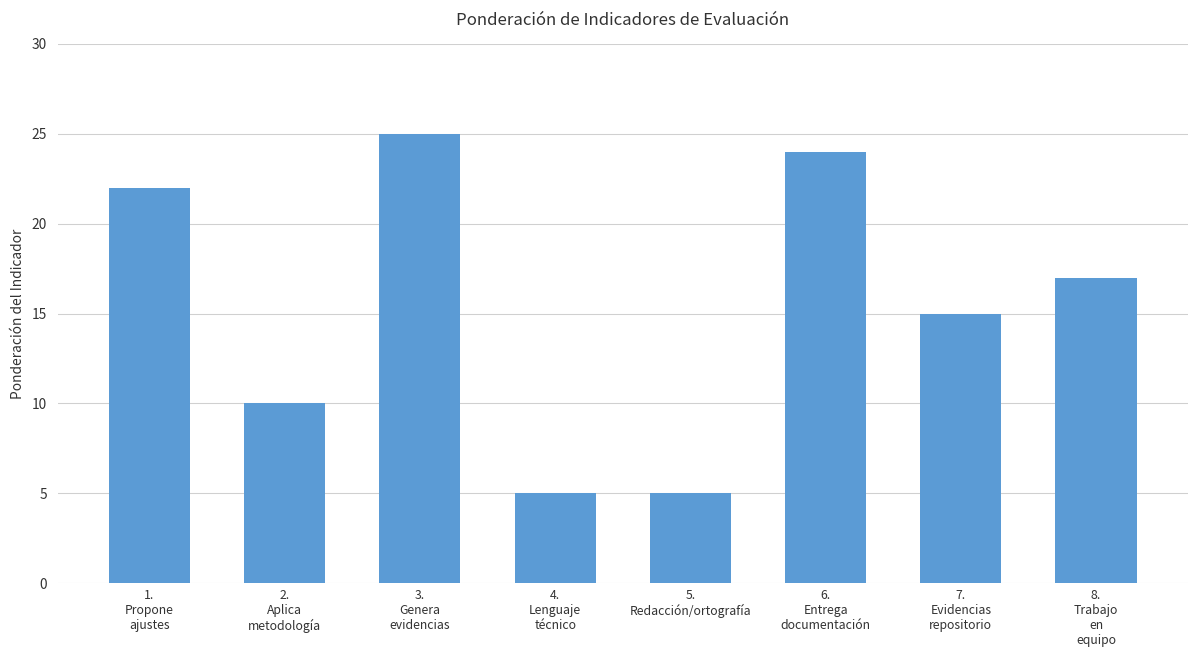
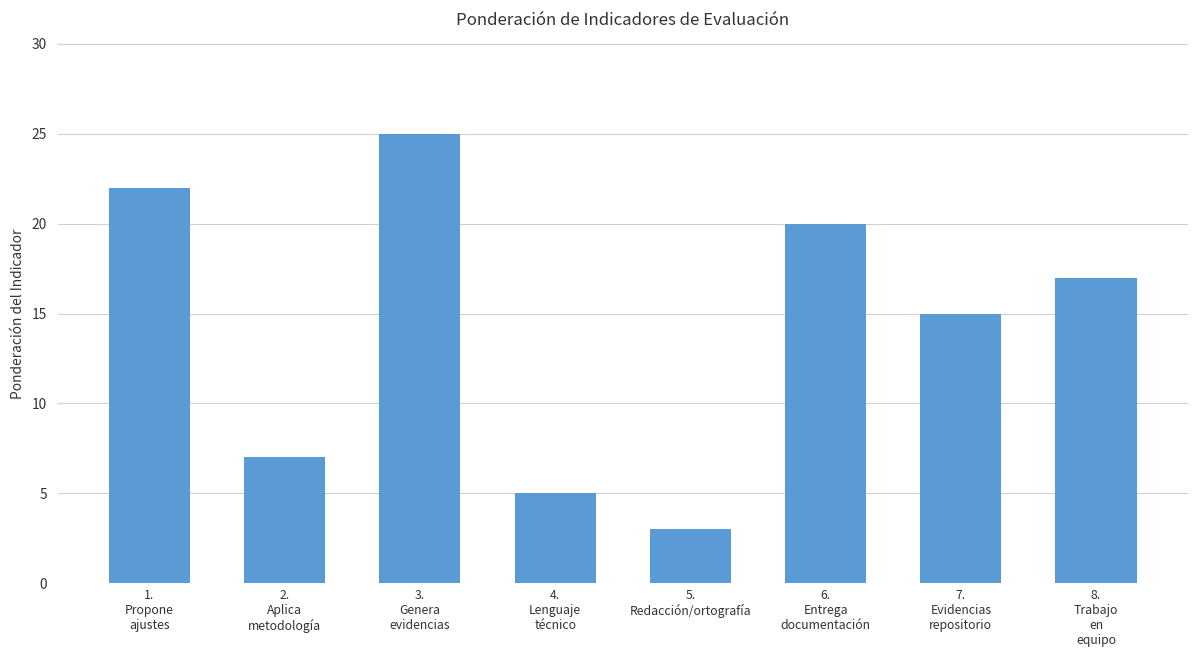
  {
    "1. Propone ajustes": 22,
-   "2. Aplica metodología": 10,
+   "2. Aplica metodología": 7,
    "3. Genera evidencias": 25,
    "4. Lenguaje técnico": 5,
-   "5. Redacción/ortografía": 5,
-   "6. Entrega documentación": 24,
+   "5. Redacción/ortografía": 3,
+   "6. Entrega documentación": 20,
    "7. Evidencias repositorio": 15,
    "8. Trabajo en equipo": 17
  }
